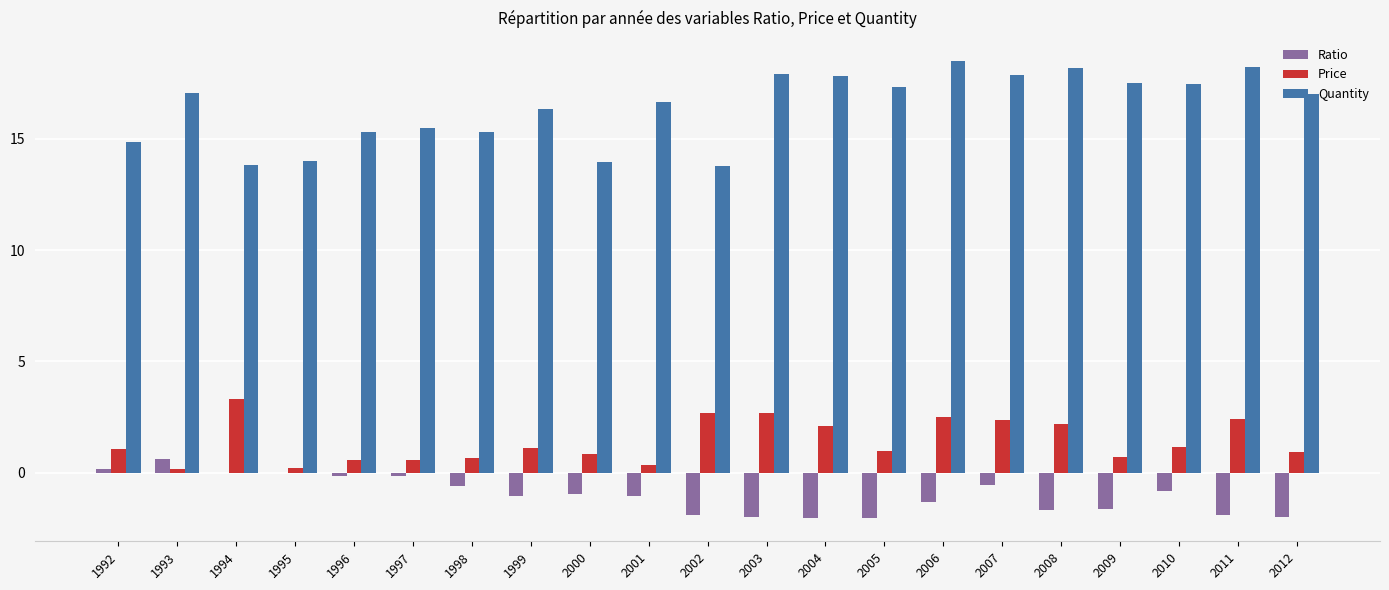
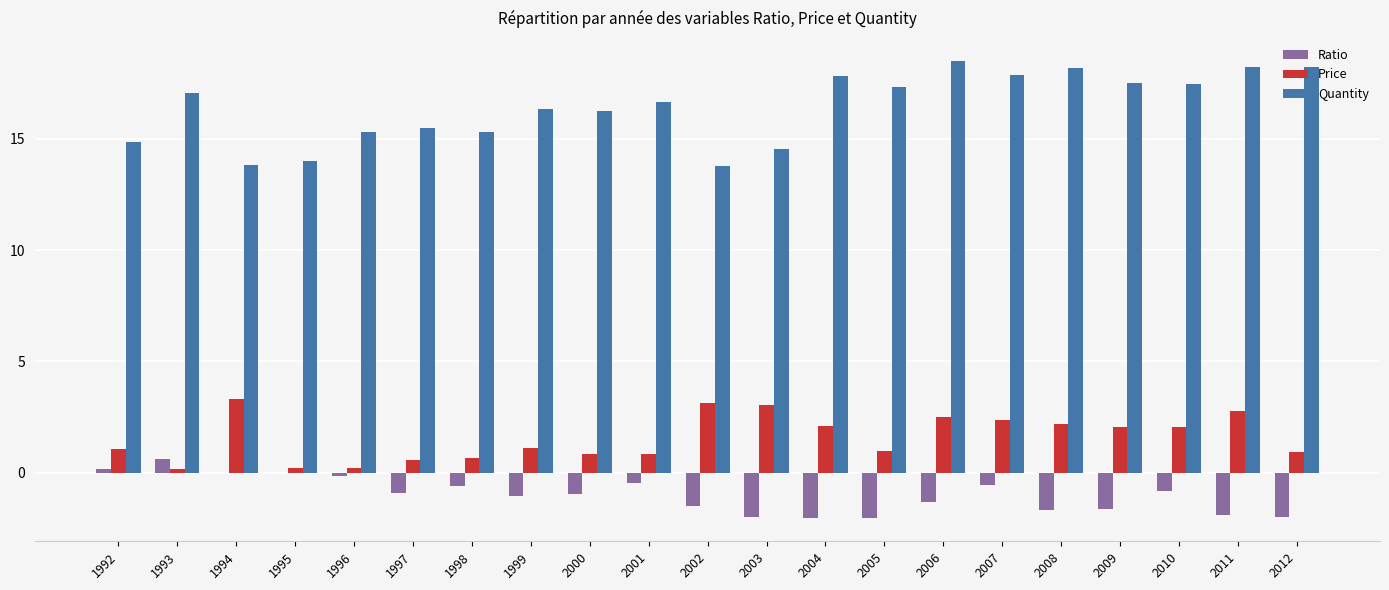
  {
    "Ratio": {
      "1992": 0.1,
      "1993": 0.6,
      "1996": -0.2,
-     "1997": -0.1,
+     "1997": -0.9,
      "1998": -0.6,
      "1999": -1.1,
      "2000": -1.0,
-     "2001": -1.1,
-     "2002": -1.9,
+     "2001": -0.5,
+     "2002": -1.5,
      "2003": -2.0,
      "2004": -2.0,
      "2005": -2.1,
      "2006": -1.3,
      "2007": -0.6,
      "2008": -1.7,
      "2009": -1.6,
      "2010": -0.8,
      "2011": -1.9,
      "2012": -2.0
    },
    "Price": {
      "1992": 1.1,
      "1993": 0.2,
      "1994": 3.3,
      "1995": 0.2,
-     "1996": 0.6,
+     "1996": 0.2,
      "1997": 0.6,
      "1998": 0.7,
      "1999": 1.1,
      "2000": 0.8,
-     "2001": 0.4,
-     "2002": 2.7,
-     "2003": 2.7,
+     "2001": 0.8,
+     "2002": 3.1,
+     "2003": 3.0,
      "2004": 2.1,
      "2005": 1.0,
      "2006": 2.5,
      "2007": 2.4,
      "2008": 2.2,
-     "2009": 0.7,
-     "2010": 1.2,
-     "2011": 2.4,
+     "2009": 2.0,
+     "2010": 2.0,
+     "2011": 2.8,
      "2012": 0.9
    },
    "Quantity": {
      "1992": 14.8,
      "1993": 17.1,
      "1994": 13.8,
      "1995": 14.0,
      "1996": 15.3,
      "1997": 15.5,
      "1998": 15.3,
      "1999": 16.3,
-     "2000": 14.0,
+     "2000": 16.2,
      "2001": 16.6,
      "2002": 13.8,
-     "2003": 17.9,
+     "2003": 14.5,
      "2004": 17.8,
      "2005": 17.4,
      "2006": 18.5,
      "2007": 17.9,
      "2008": 18.2,
      "2009": 17.5,
      "2010": 17.5,
      "2011": 18.2,
-     "2012": 17.0
+     "2012": 18.2
    }
  }
